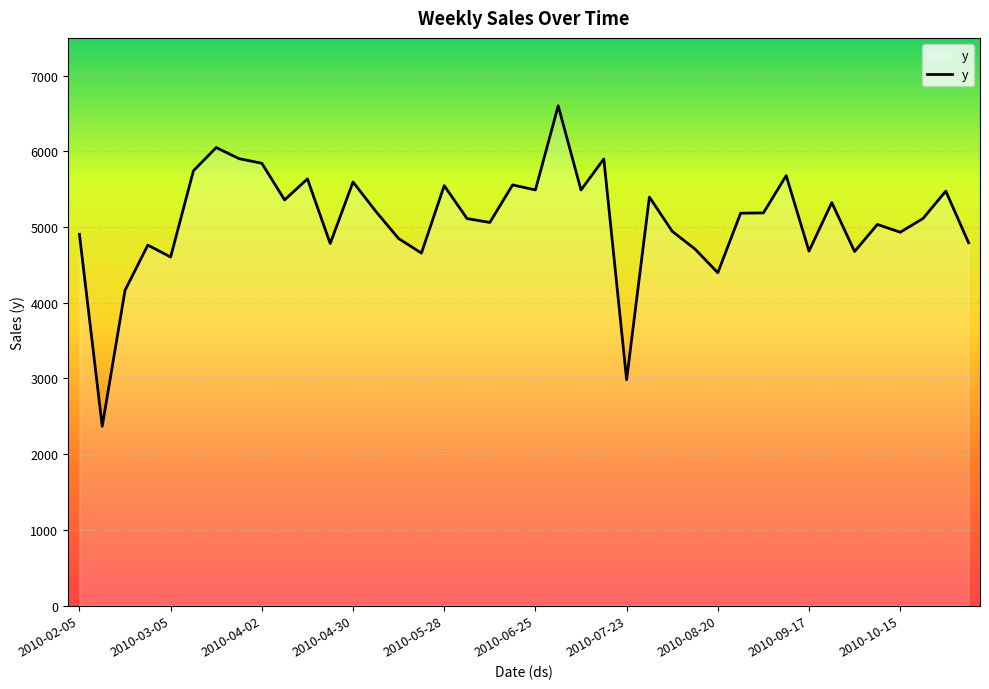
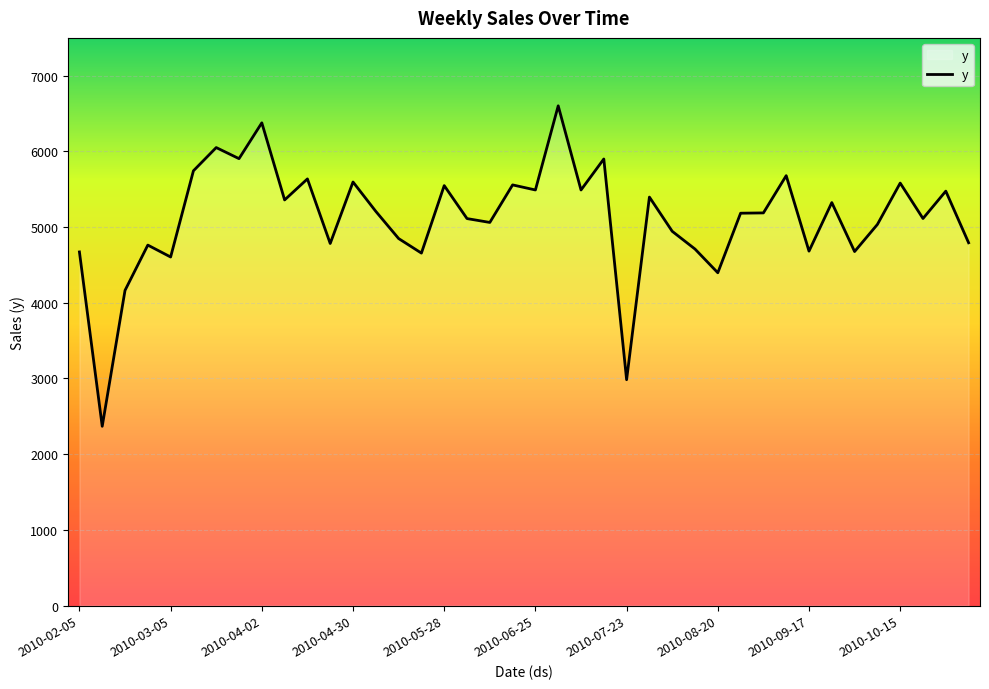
  {
-   "2010-02-05": 4900,
+   "2010-02-05": 4700,
    "2010-03-05": 4600,
-   "2010-04-02": 5800,
+   "2010-04-02": 6400,
    "2010-04-30": 5600,
    "2010-05-28": 5500,
    "2010-06-25": 5500,
    "2010-07-23": 3000,
    "2010-08-20": 4400,
    "2010-09-17": 4700,
-   "2010-10-15": 4900
+   "2010-10-15": 5600
  }
